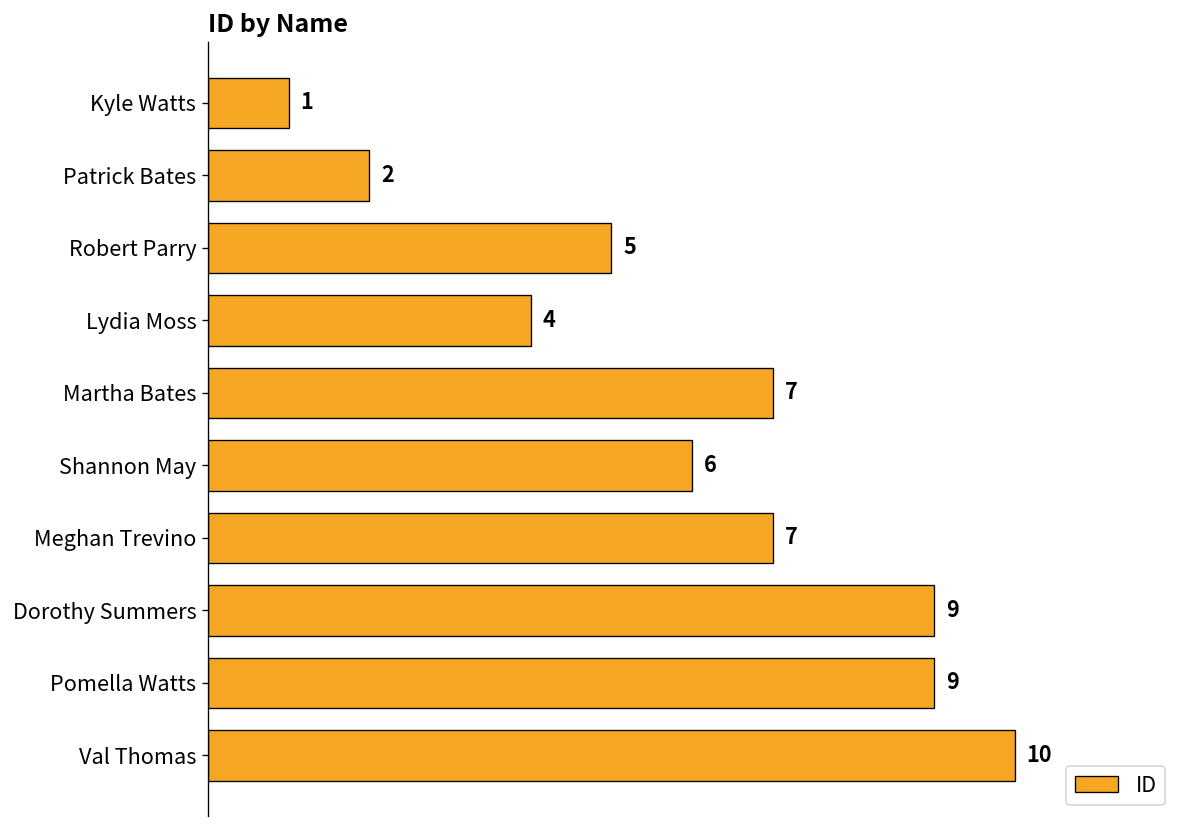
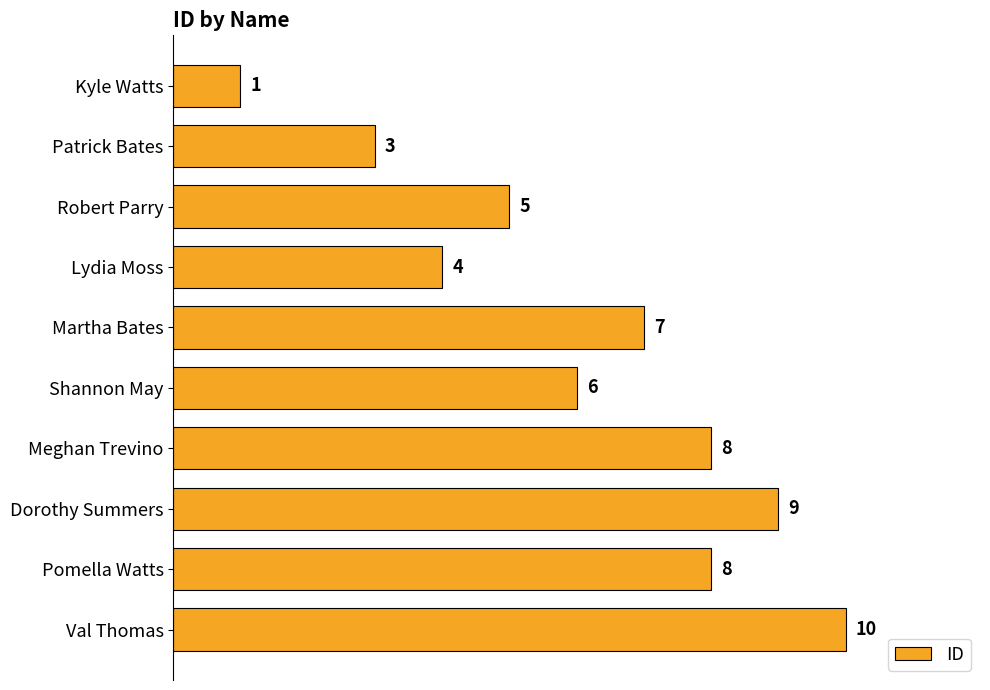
  {
    "Kyle Watts": 1,
-   "Patrick Bates": 2,
+   "Patrick Bates": 3,
    "Robert Parry": 5,
    "Lydia Moss": 4,
    "Martha Bates": 7,
    "Shannon May": 6,
-   "Meghan Trevino": 7,
+   "Meghan Trevino": 8,
    "Dorothy Summers": 9,
-   "Pomella Watts": 9,
+   "Pomella Watts": 8,
    "Val Thomas": 10
  }
